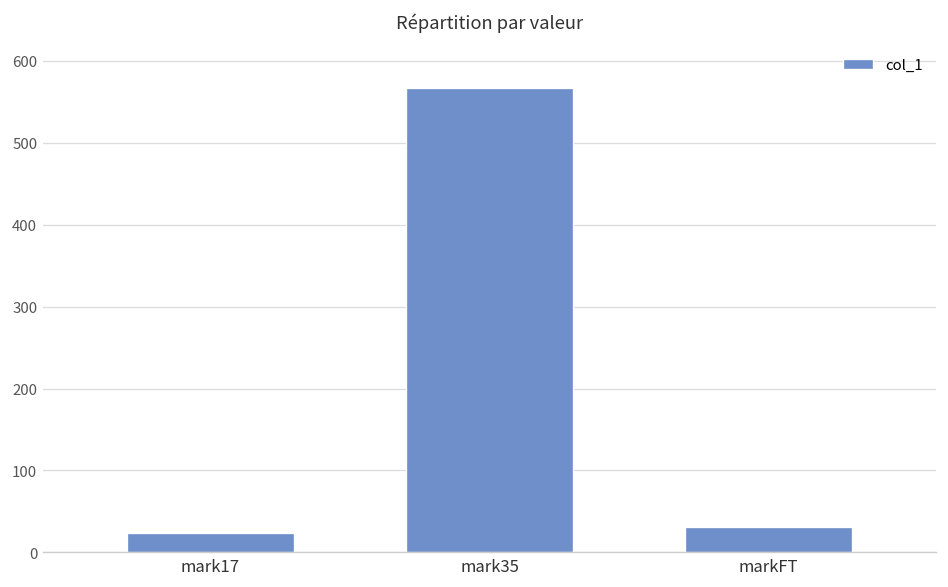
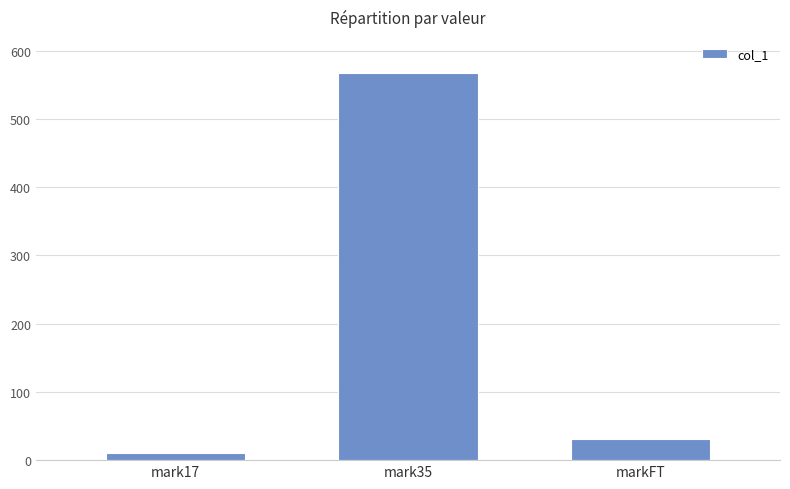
  {
-   "mark17": 20,
+   "mark17": 10,
    "mark35": 570,
    "markFT": 30
  }
